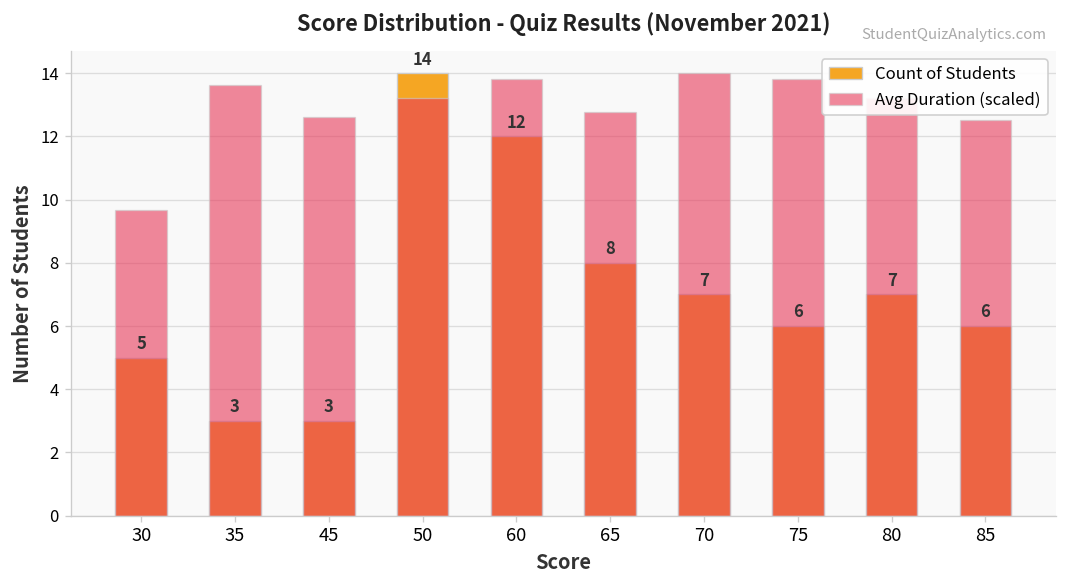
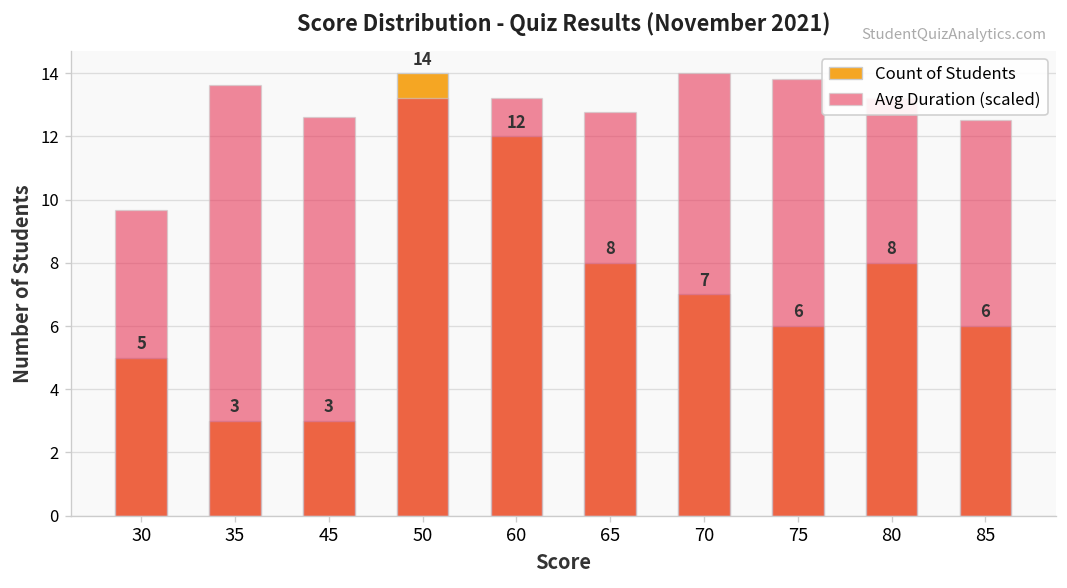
  {
    "Count of Students": {
      "50": 14,
-     "80": 7
+     "80": 8
    },
    "Avg Duration (scaled)": {
-     "60": 13.8
+     "60": 13.2
    }
  }
